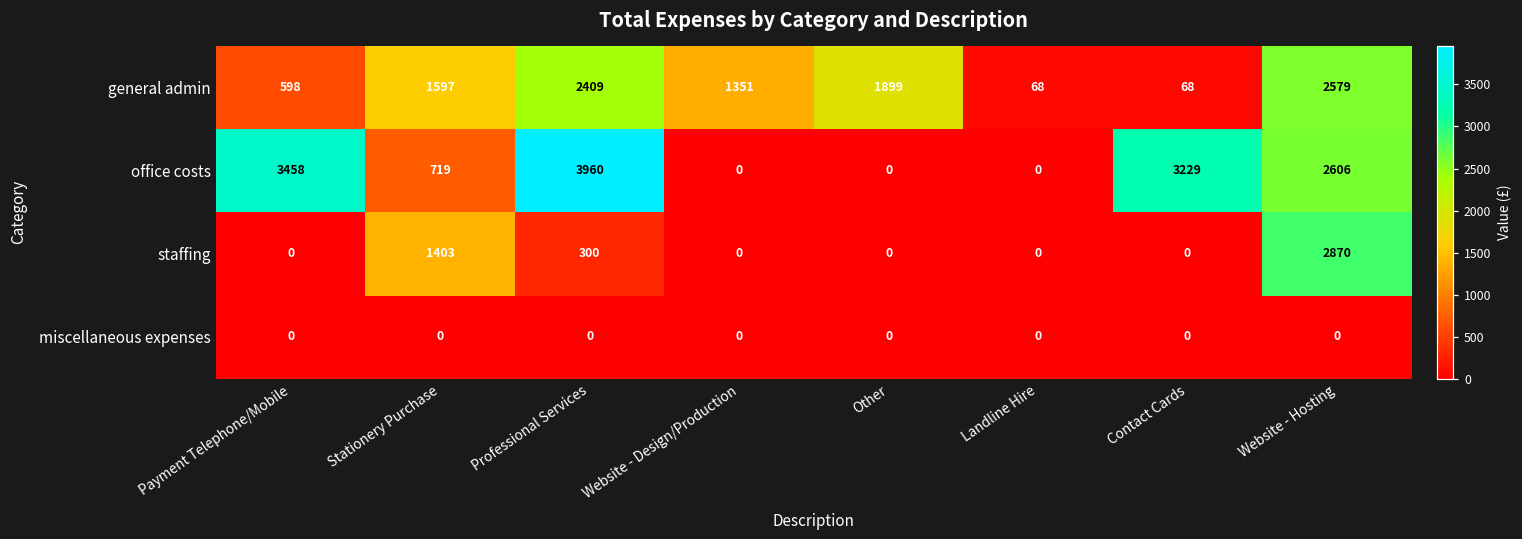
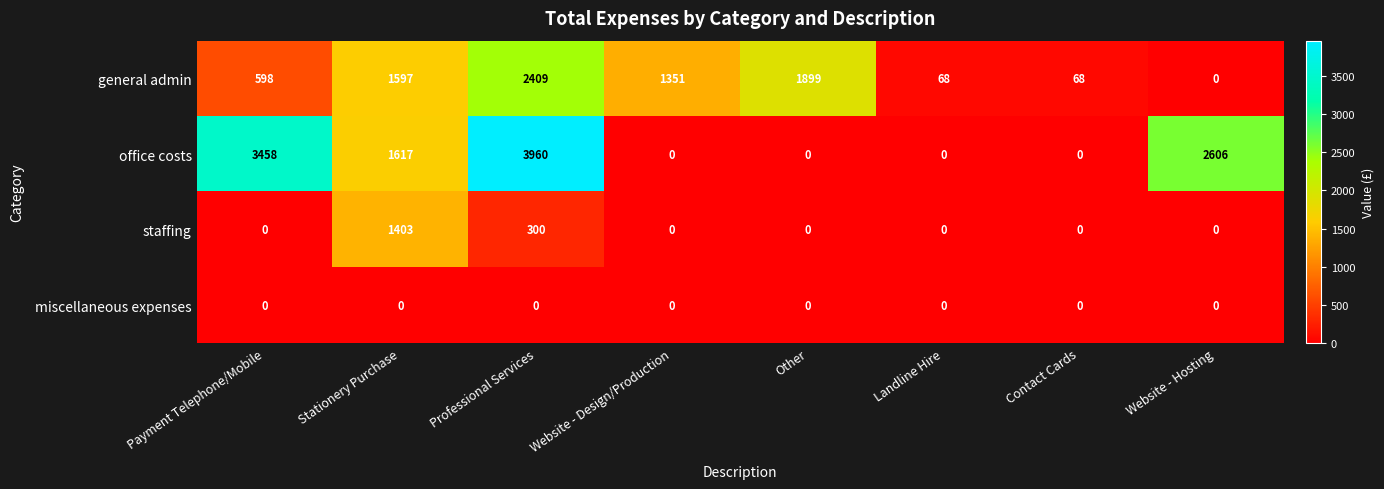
  {
    "general admin": {
      "Payment Telephone/Mobile": 598,
      "Stationery Purchase": 1597,
      "Professional Services": 2409,
      "Website - Design/Production": 1351,
      "Other": 1899,
      "Landline Hire": 68,
      "Contact Cards": 68,
-     "Website - Hosting": 2579
+     "Website - Hosting": 0
    },
    "office costs": {
      "Payment Telephone/Mobile": 3458,
-     "Stationery Purchase": 719,
+     "Stationery Purchase": 1617,
      "Professional Services": 3960,
      "Website - Design/Production": 0,
      "Other": 0,
      "Landline Hire": 0,
-     "Contact Cards": 3229,
+     "Contact Cards": 0,
      "Website - Hosting": 2606
    },
    "staffing": {
      "Payment Telephone/Mobile": 0,
      "Stationery Purchase": 1403,
      "Professional Services": 300,
      "Website - Design/Production": 0,
      "Other": 0,
      "Landline Hire": 0,
      "Contact Cards": 0,
-     "Website - Hosting": 2870
+     "Website - Hosting": 0
    },
    "miscellaneous expenses": {
      "Payment Telephone/Mobile": 0,
      "Stationery Purchase": 0,
      "Professional Services": 0,
      "Website - Design/Production": 0,
      "Other": 0,
      "Landline Hire": 0,
      "Contact Cards": 0,
      "Website - Hosting": 0
    }
  }
